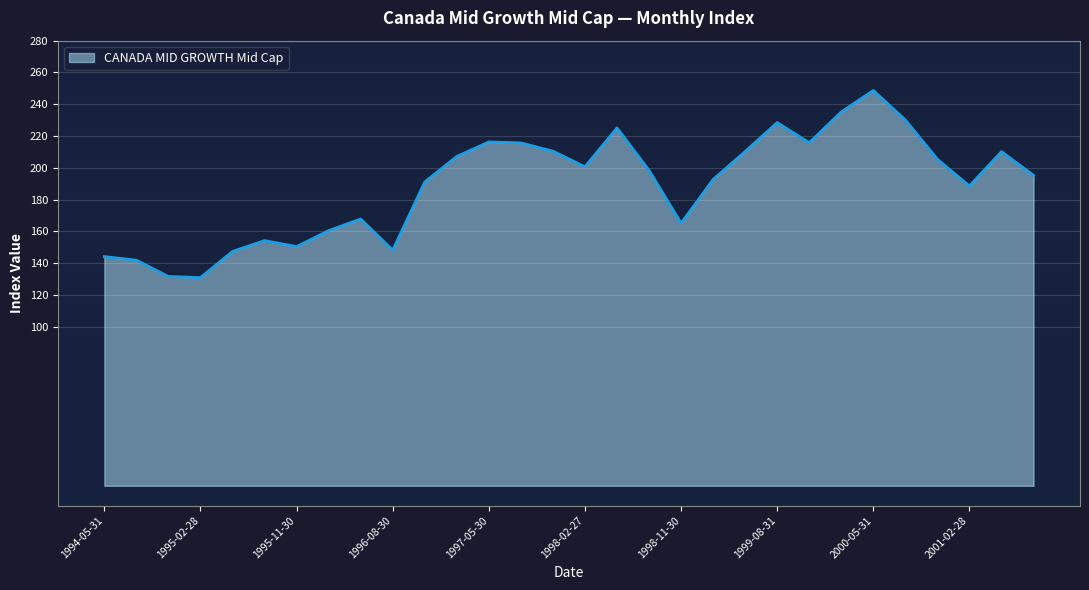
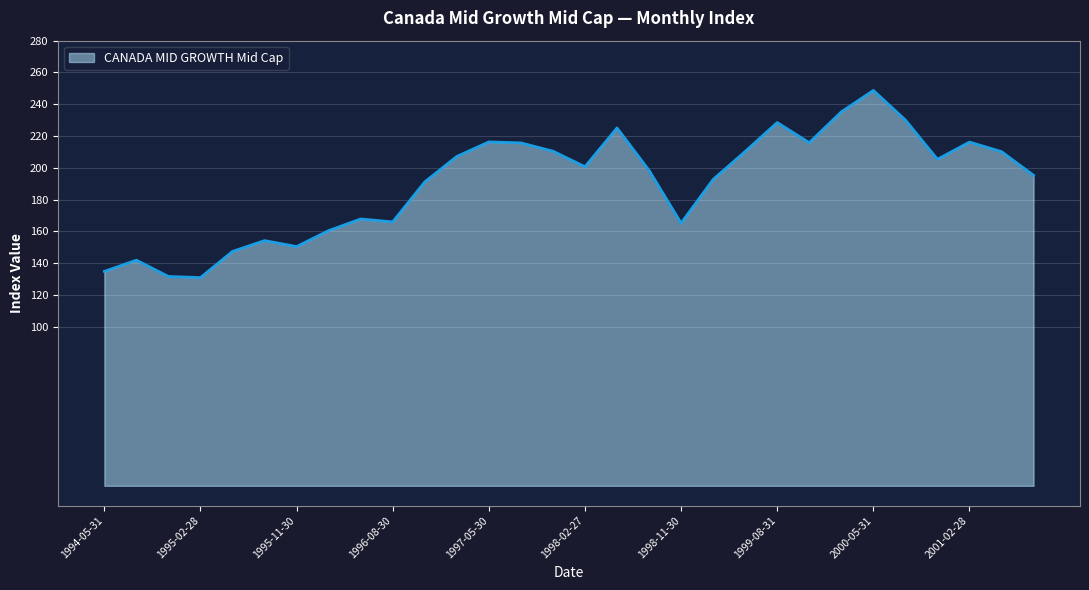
  {
-   "1994-05-31": 144,
+   "1994-05-31": 135,
    "1995-02-28": 131,
    "1995-11-30": 150,
-   "1996-08-30": 148,
+   "1996-08-30": 166,
    "1997-05-30": 216,
    "1998-02-27": 201,
    "1998-11-30": 165,
    "1999-08-31": 229,
    "2000-05-31": 249,
-   "2001-02-28": 189
+   "2001-02-28": 216
  }
